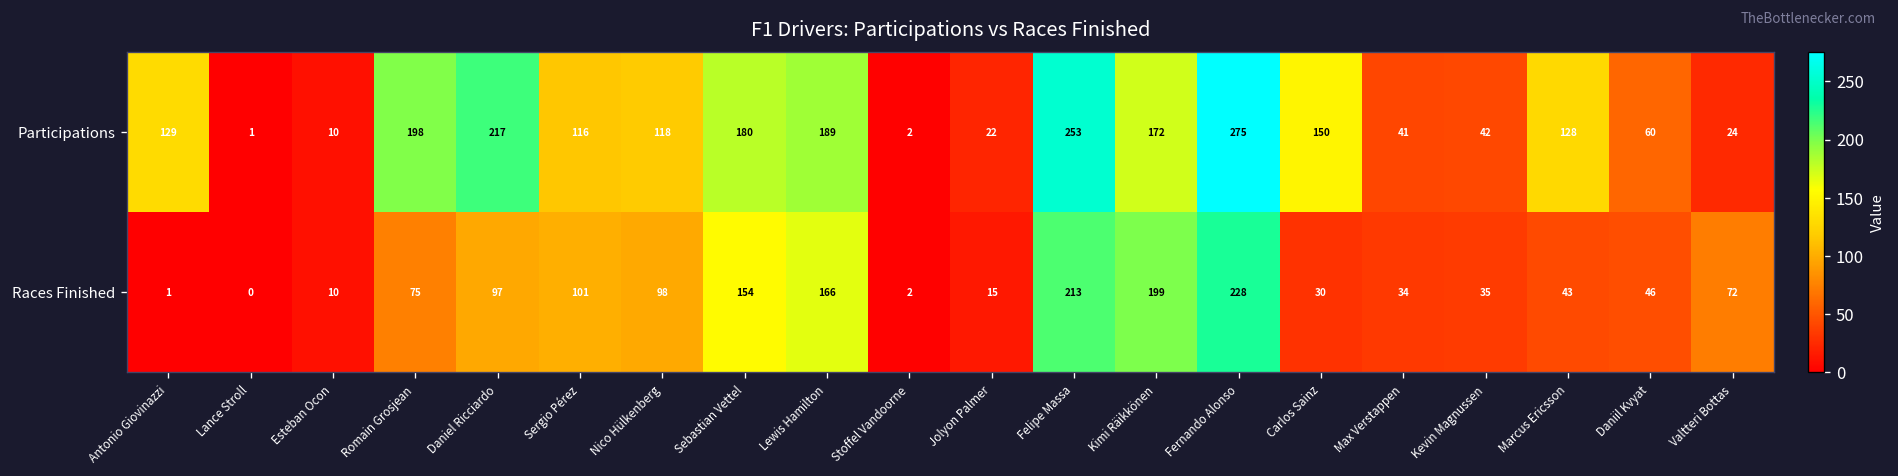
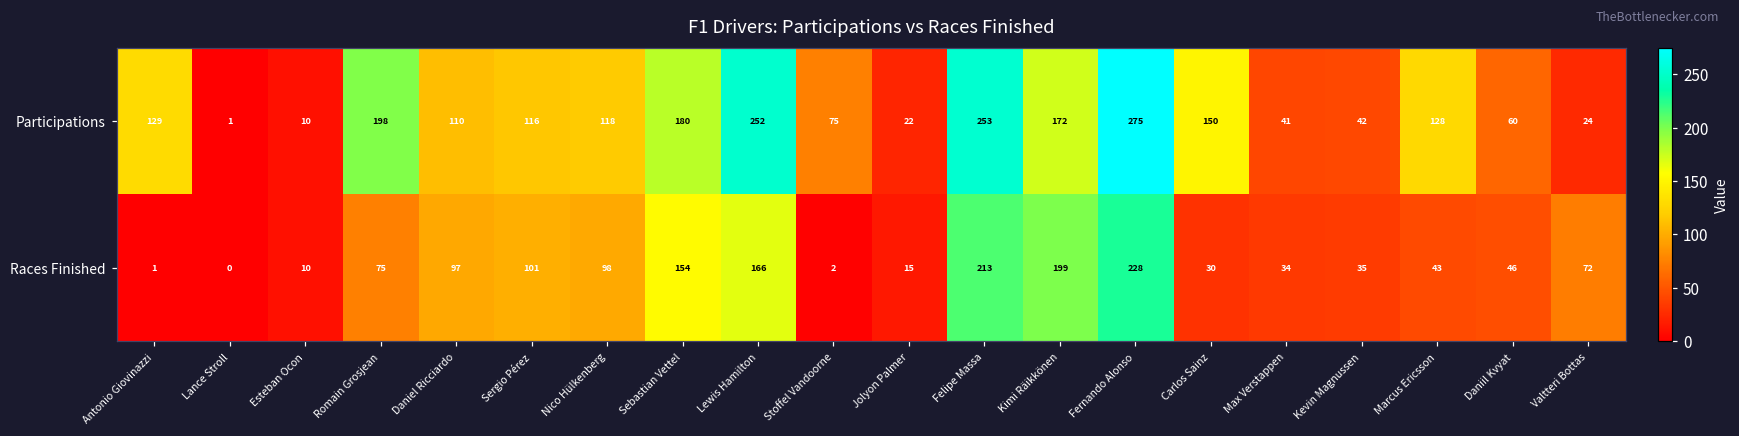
  {
    "Participations": {
      "Antonio Giovinazzi": 129,
      "Lance Stroll": 1,
      "Esteban Ocon": 10,
      "Romain Grosjean": 198,
-     "Daniel Ricciardo": 217,
+     "Daniel Ricciardo": 110,
      "Sergio Pérez": 116,
      "Nico Hülkenberg": 118,
      "Sebastian Vettel": 180,
-     "Lewis Hamilton": 189,
-     "Stoffel Vandoorne": 2,
+     "Lewis Hamilton": 252,
+     "Stoffel Vandoorne": 75,
      "Jolyon Palmer": 22,
      "Felipe Massa": 253,
      "Kimi Räikkönen": 172,
      "Fernando Alonso": 275,
      "Carlos Sainz": 150,
      "Max Verstappen": 41,
      "Kevin Magnussen": 42,
      "Marcus Ericsson": 128,
      "Daniil Kvyat": 60,
      "Valtteri Bottas": 24
    },
    "Races Finished": {
      "Antonio Giovinazzi": 1,
      "Lance Stroll": 0,
      "Esteban Ocon": 10,
      "Romain Grosjean": 75,
      "Daniel Ricciardo": 97,
      "Sergio Pérez": 101,
      "Nico Hülkenberg": 98,
      "Sebastian Vettel": 154,
      "Lewis Hamilton": 166,
      "Stoffel Vandoorne": 2,
      "Jolyon Palmer": 15,
      "Felipe Massa": 213,
      "Kimi Räikkönen": 199,
      "Fernando Alonso": 228,
      "Carlos Sainz": 30,
      "Max Verstappen": 34,
      "Kevin Magnussen": 35,
      "Marcus Ericsson": 43,
      "Daniil Kvyat": 46,
      "Valtteri Bottas": 72
    }
  }
